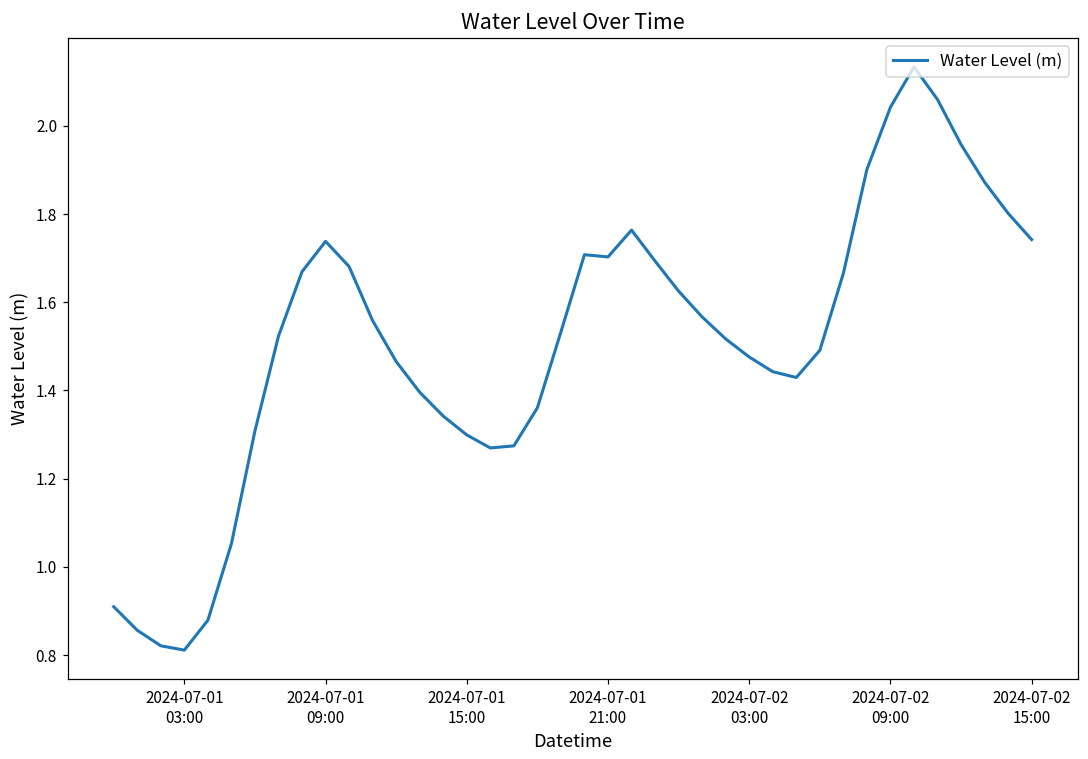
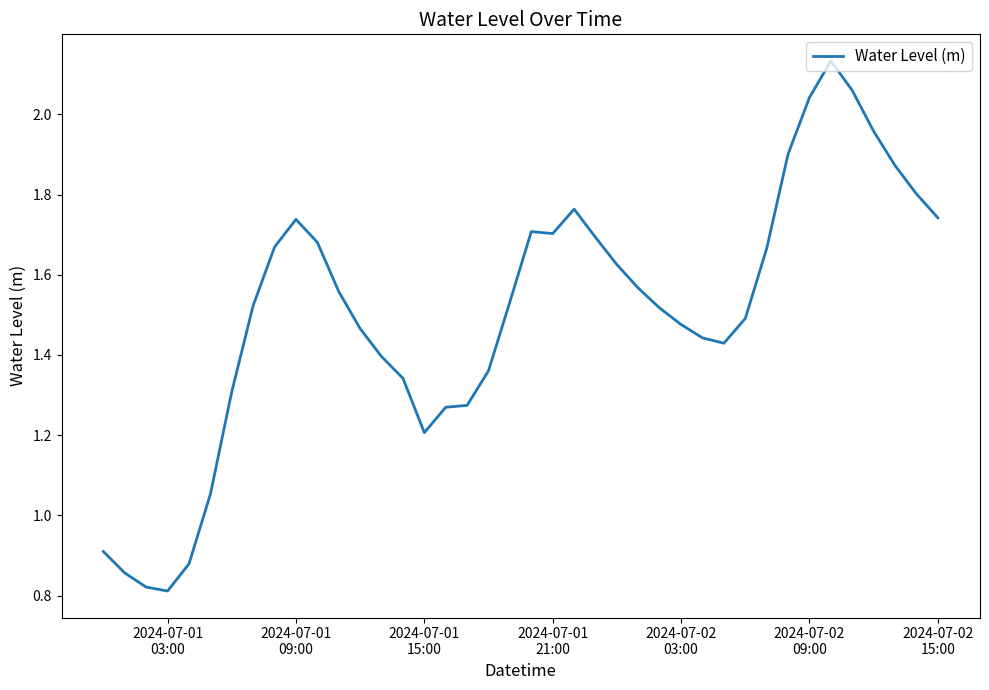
  {
    "2024-07-01 03:00": 0.81,
    "2024-07-01 09:00": 1.74,
-   "2024-07-01 15:00": 1.30,
+   "2024-07-01 15:00": 1.21,
    "2024-07-01 21:00": 1.70,
    "2024-07-02 03:00": 1.48,
    "2024-07-02 09:00": 2.04,
    "2024-07-02 15:00": 1.74
  }
